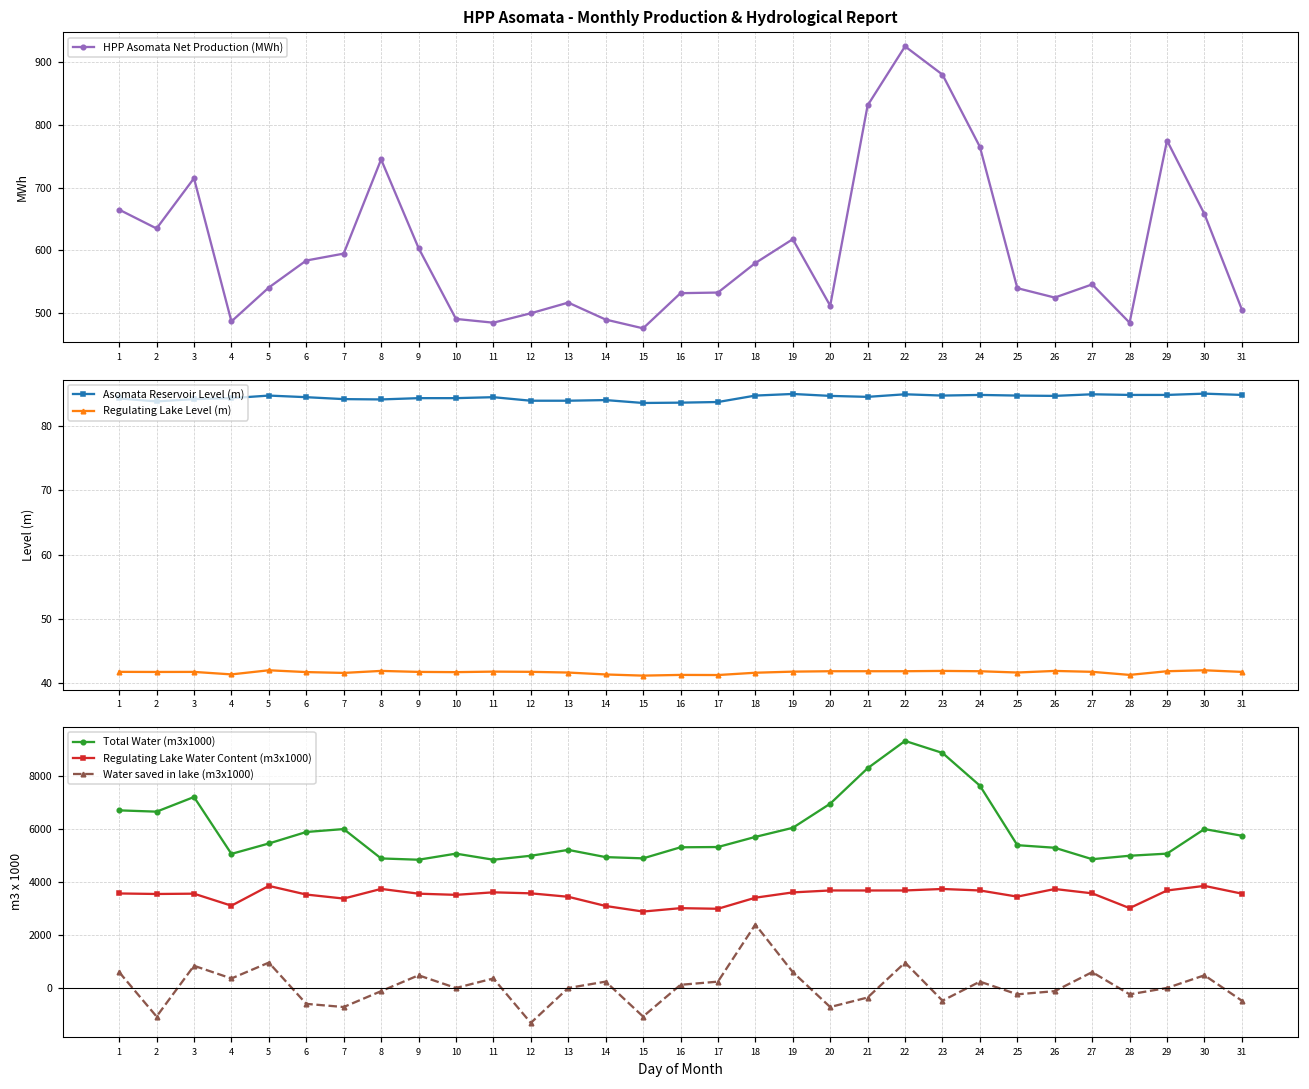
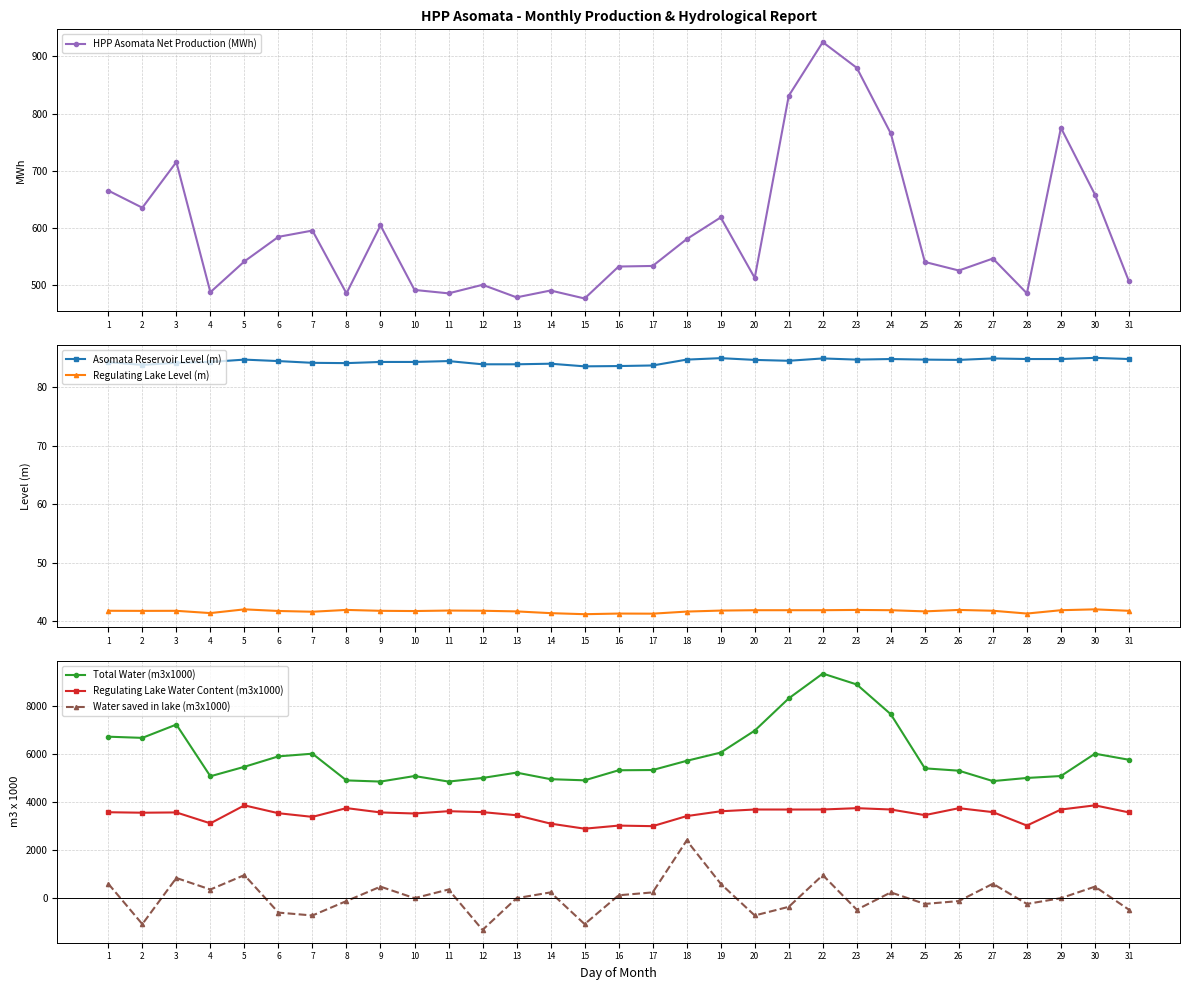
  {
    "HPP Asomata - Monthly Production & Hydrological Report": {
      "1": 670,
      "2": 640,
      "3": 720,
      "4": 490,
      "5": 540,
      "6": 580,
      "7": 600,
-     "8": 750,
+     "8": 490,
      "9": 600,
      "10": 490,
      "11": 490,
      "12": 500,
-     "13": 520,
+     "13": 480,
      "14": 490,
      "15": 480,
      "16": 530,
      "17": 530,
      "18": 580,
      "19": 620,
      "20": 510,
      "21": 830,
      "22": 930,
      "23": 880,
      "24": 770,
      "25": 540,
      "26": 530,
      "27": 550,
      "28": 490,
      "29": 780,
      "30": 660,
      "31": 510
    }
  }
